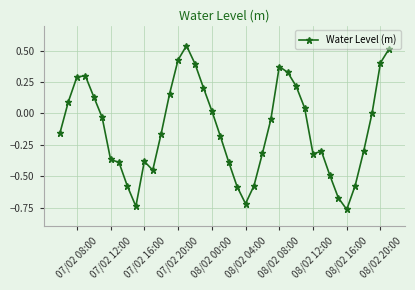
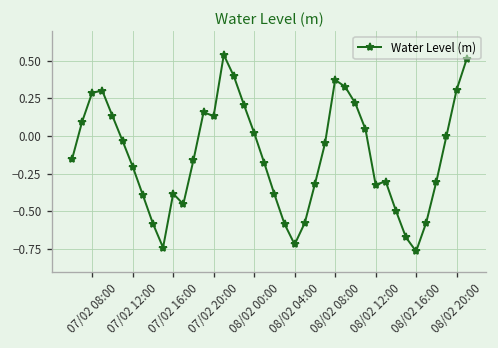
  {
    "07/02 08:00": 0.29,
-   "07/02 12:00": -0.37,
+   "07/02 12:00": -0.20,
    "07/02 16:00": -0.38,
-   "07/02 20:00": 0.43,
+   "07/02 20:00": 0.13,
    "08/02 00:00": 0.02,
    "08/02 04:00": -0.72,
    "08/02 08:00": 0.37,
    "08/02 12:00": -0.32,
    "08/02 16:00": -0.77,
-   "08/02 20:00": 0.40
+   "08/02 20:00": 0.31
  }
